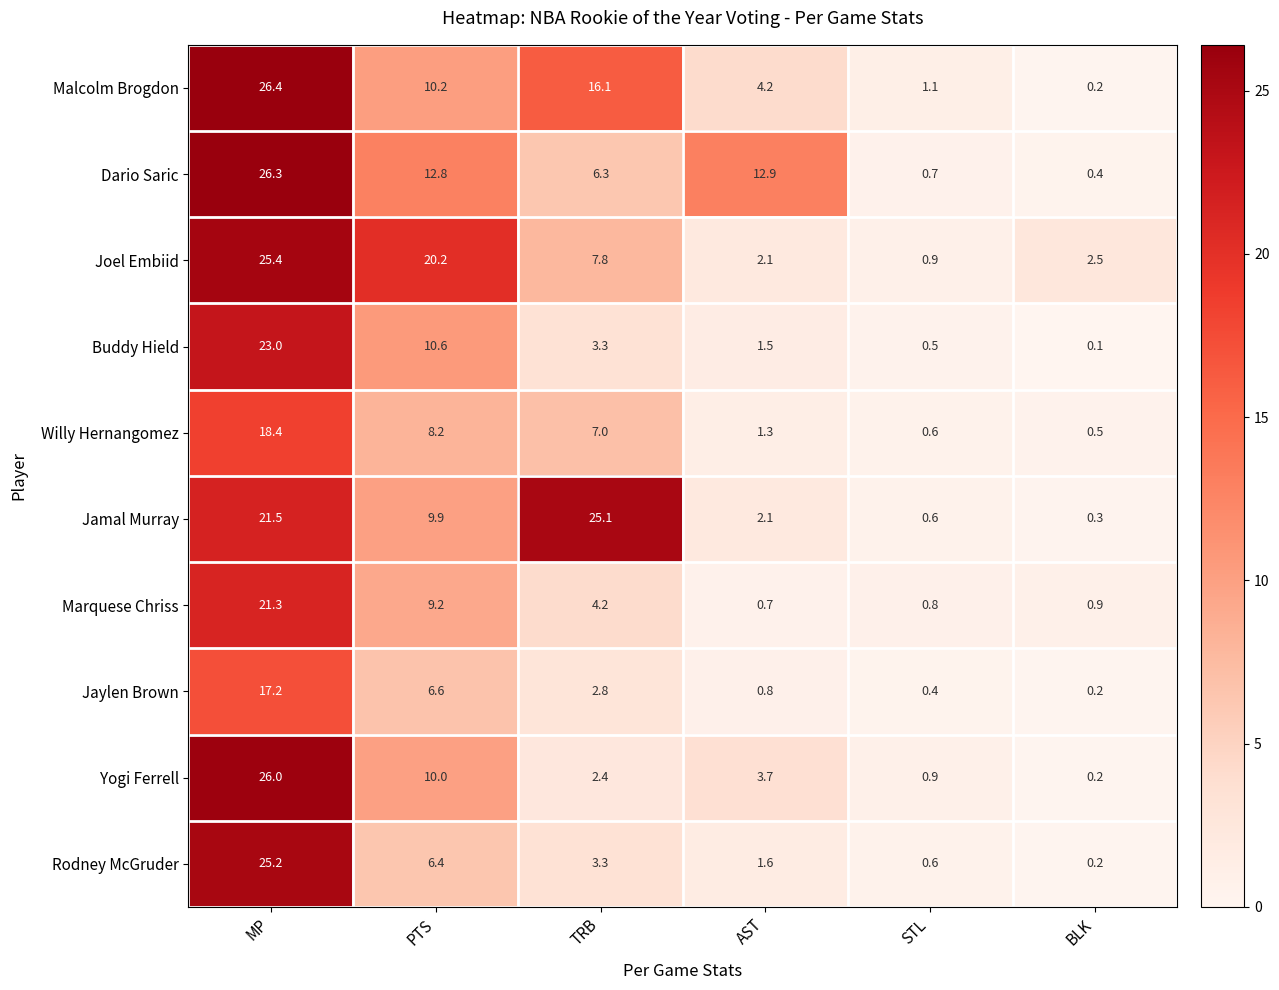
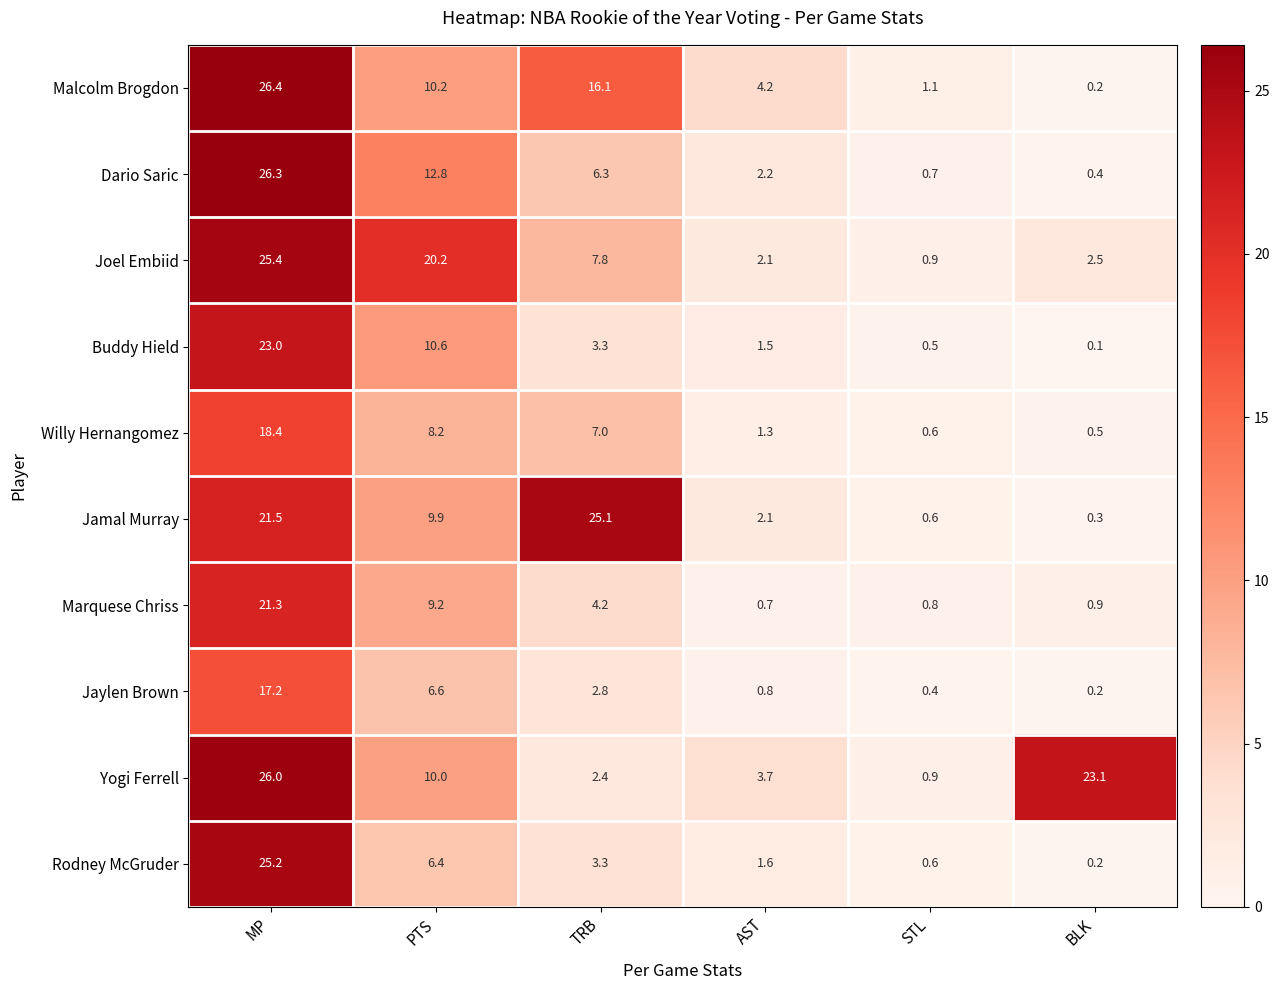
  {
    "Malcolm Brogdon": {
      "MP": 26.4,
      "PTS": 10.2,
      "TRB": 16.1,
      "AST": 4.2,
      "STL": 1.1,
      "BLK": 0.2
    },
    "Dario Saric": {
      "MP": 26.3,
      "PTS": 12.8,
      "TRB": 6.3,
-     "AST": 12.9,
+     "AST": 2.2,
      "STL": 0.7,
      "BLK": 0.4
    },
    "Joel Embiid": {
      "MP": 25.4,
      "PTS": 20.2,
      "TRB": 7.8,
      "AST": 2.1,
      "STL": 0.9,
      "BLK": 2.5
    },
    "Buddy Hield": {
      "MP": 23.0,
      "PTS": 10.6,
      "TRB": 3.3,
      "AST": 1.5,
      "STL": 0.5,
      "BLK": 0.1
    },
    "Willy Hernangomez": {
      "MP": 18.4,
      "PTS": 8.2,
      "TRB": 7.0,
      "AST": 1.3,
      "STL": 0.6,
      "BLK": 0.5
    },
    "Jamal Murray": {
      "MP": 21.5,
      "PTS": 9.9,
      "TRB": 25.1,
      "AST": 2.1,
      "STL": 0.6,
      "BLK": 0.3
    },
    "Marquese Chriss": {
      "MP": 21.3,
      "PTS": 9.2,
      "TRB": 4.2,
      "AST": 0.7,
      "STL": 0.8,
      "BLK": 0.9
    },
    "Jaylen Brown": {
      "MP": 17.2,
      "PTS": 6.6,
      "TRB": 2.8,
      "AST": 0.8,
      "STL": 0.4,
      "BLK": 0.2
    },
    "Yogi Ferrell": {
      "MP": 26.0,
      "PTS": 10.0,
      "TRB": 2.4,
      "AST": 3.7,
      "STL": 0.9,
-     "BLK": 0.2
+     "BLK": 23.1
    },
    "Rodney McGruder": {
      "MP": 25.2,
      "PTS": 6.4,
      "TRB": 3.3,
      "AST": 1.6,
      "STL": 0.6,
      "BLK": 0.2
    }
  }
